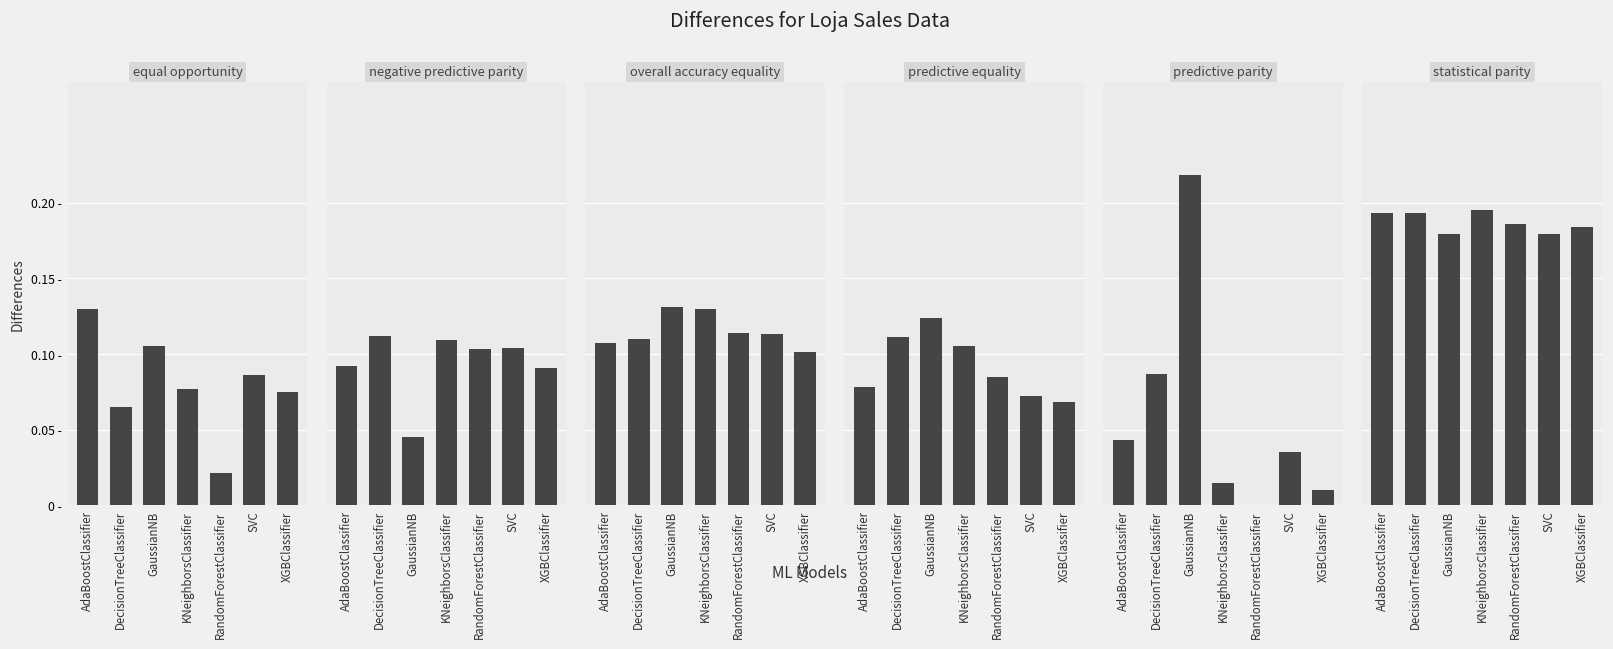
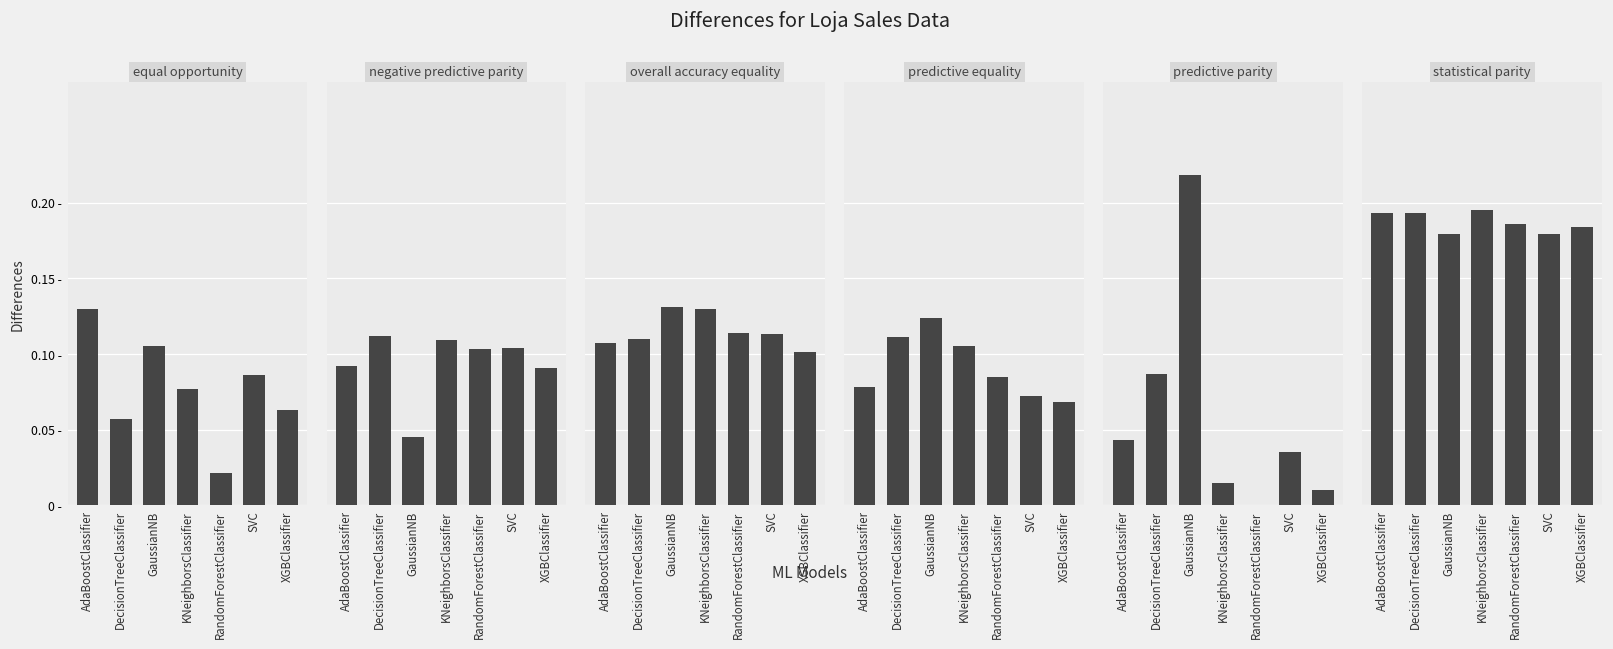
  {
    "equal opportunity": {
      "AdaBoostClassifier": "0.130 -",
-     "DecisionTreeClassifier": "0.065 -",
+     "DecisionTreeClassifier": "0.057 -",
      "GaussianNB": "0.105 -",
      "KNeighborsClassifier": "0.077 -",
      "RandomForestClassifier": "0.021 -",
      "SVC": "0.086 -",
-     "XGBClassifier": "0.075 -"
+     "XGBClassifier": "0.063 -"
    }
  }
